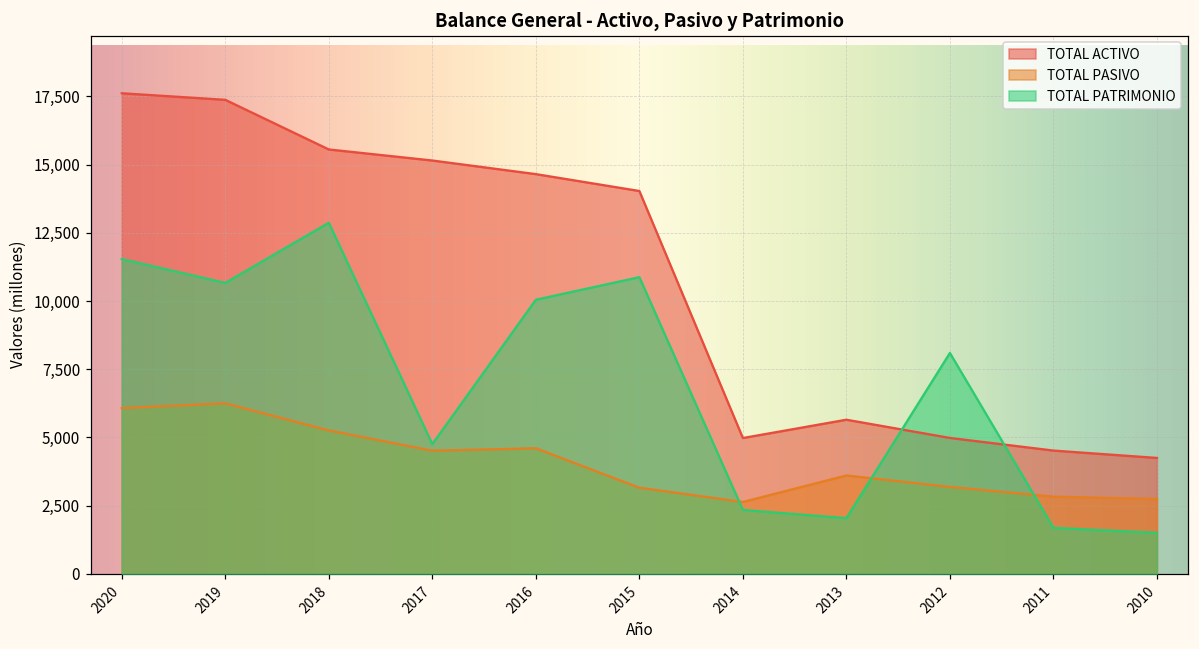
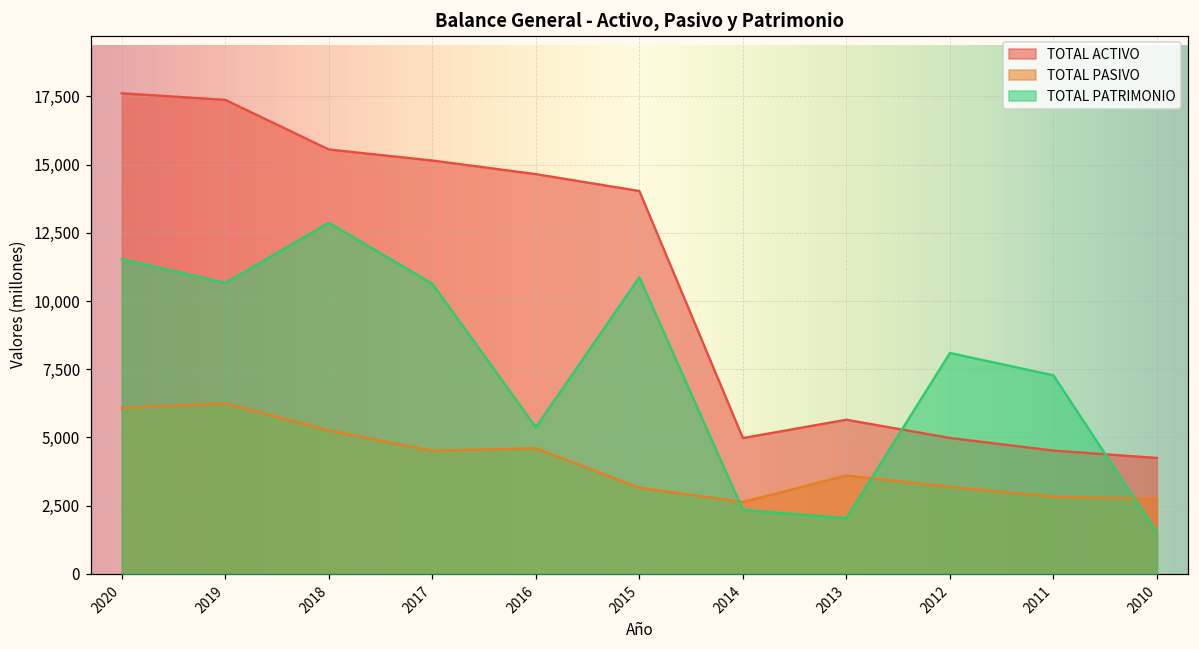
  {
    "TOTAL PATRIMONIO": {
      "2020": "11,500",
      "2019": "10,700",
      "2018": "12,900",
-     "2017": "4,800",
-     "2016": "10,000",
+     "2017": "10,600",
+     "2016": "5,400",
      "2015": "10,900",
      "2014": "2,300",
      "2013": "2,000",
      "2012": "8,100",
-     "2011": "1,700",
+     "2011": "7,300",
      "2010": "1,500"
    }
  }
